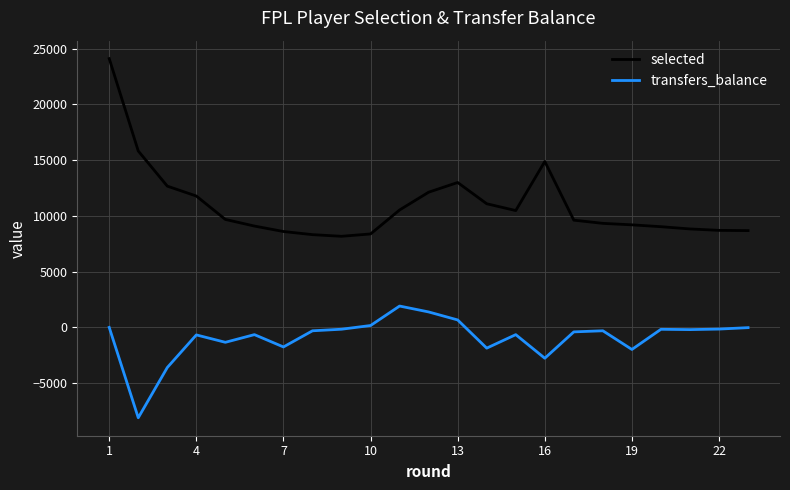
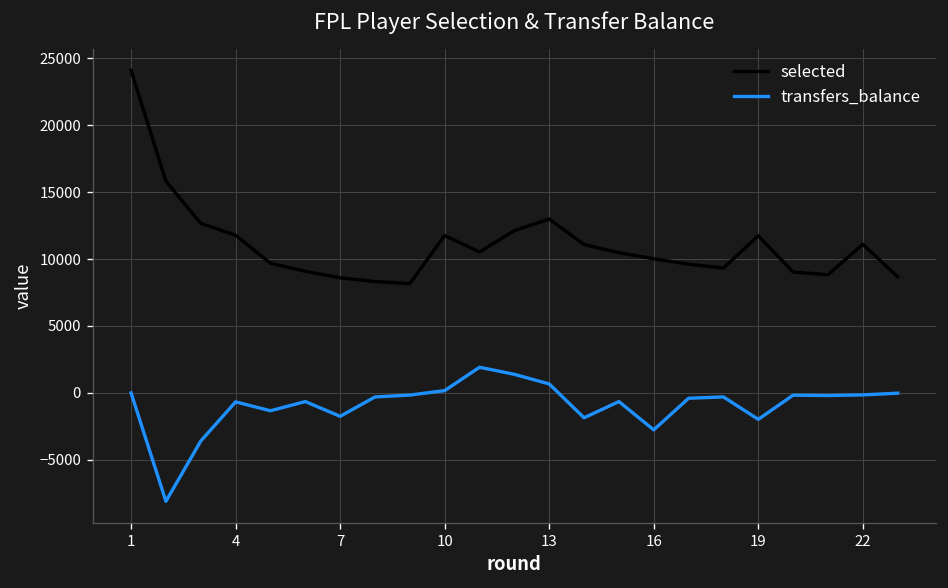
  {
    "selected": {
      "1": 24100,
      "4": 11800,
      "7": 8600,
-     "10": 8400,
+     "10": 11800,
      "13": 13000,
-     "16": 14900,
-     "19": 9200,
-     "22": 8700
+     "16": 10000,
+     "19": 11700,
+     "22": 11100
    },
    "transfers_balance": {
      "1": 0,
      "4": -700,
      "7": -1800,
      "10": 200,
      "13": 700,
      "16": -2800,
      "19": -2000,
      "22": -200
    }
  }
